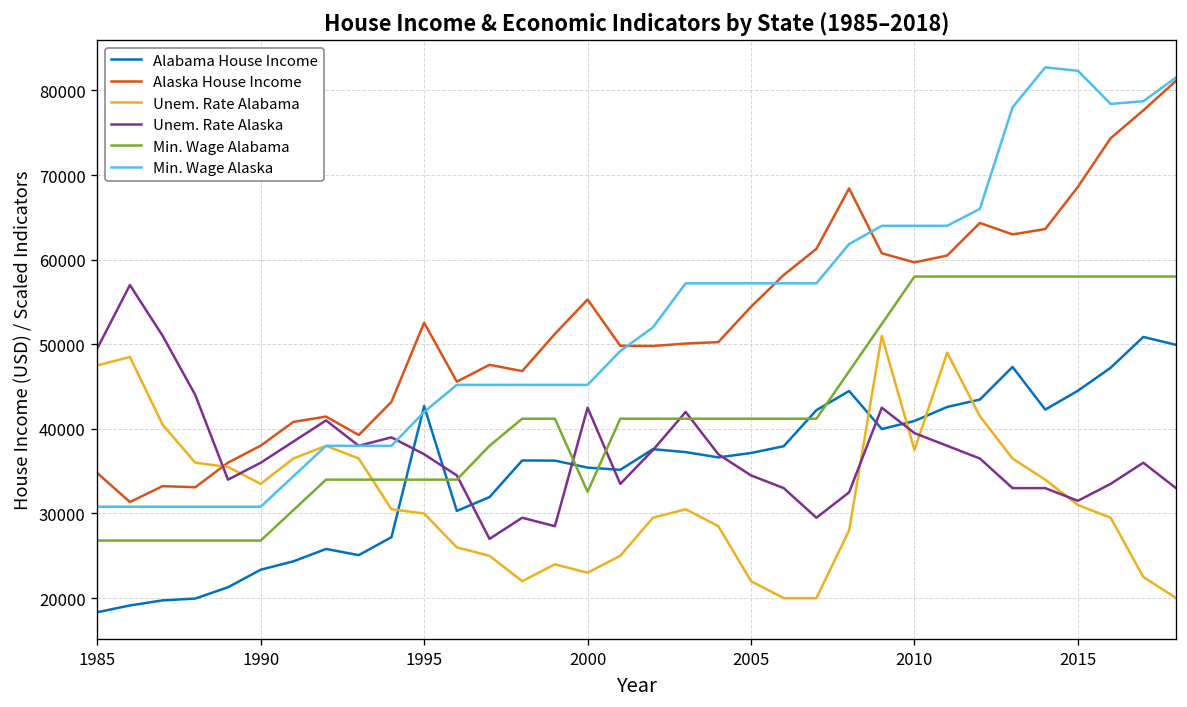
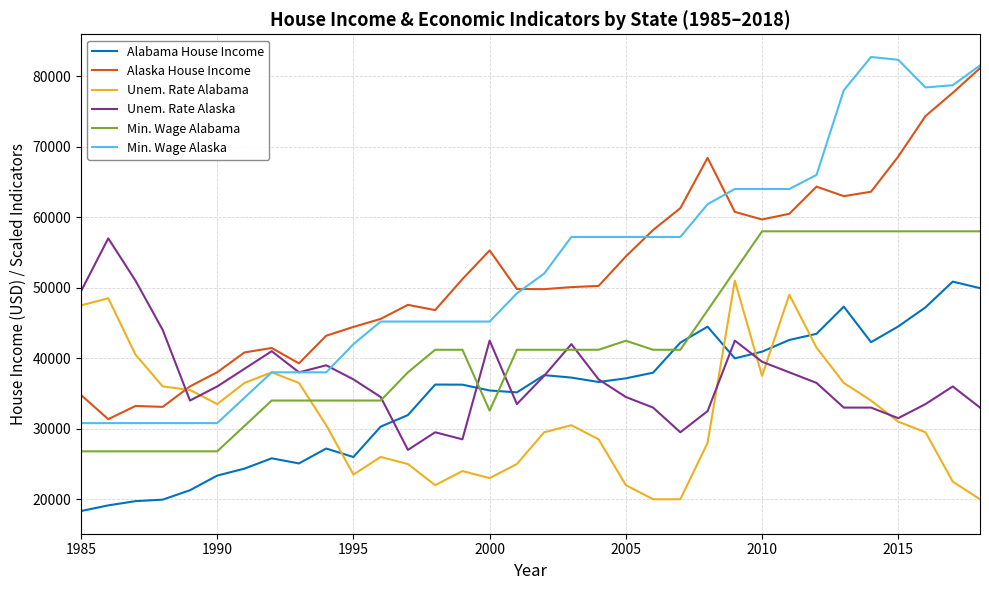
  {
    "Alabama House Income": {
      "1985": 18000,
      "1990": 23000,
-     "1995": 43000,
+     "1995": 26000,
      "2000": 35000,
      "2005": 37000,
      "2010": 41000,
      "2015": 45000
    },
    "Alaska House Income": {
      "1985": 35000,
      "1990": 38000,
-     "1995": 53000,
+     "1995": 44000,
      "2000": 55000,
      "2005": 54000,
      "2010": 60000,
      "2015": 69000
    },
    "Unem. Rate Alabama": {
      "1985": 48000,
      "1990": 34000,
-     "1995": 30000,
+     "1995": 24000,
      "2000": 23000,
      "2005": 22000,
      "2010": 38000,
      "2015": 31000
    },
    "Unem. Rate Alaska": {
      "1985": 50000,
      "1990": 36000,
      "1995": 37000,
      "2000": 43000,
      "2005": 35000,
      "2010": 40000,
      "2015": 32000
    },
    "Min. Wage Alabama": {
      "1985": 27000,
      "1990": 27000,
      "1995": 34000,
      "2000": 33000,
-     "2005": 41000,
+     "2005": 42000,
      "2010": 58000,
      "2015": 58000
    },
    "Min. Wage Alaska": {
      "1985": 31000,
      "1990": 31000,
      "1995": 42000,
      "2000": 45000,
      "2005": 57000,
      "2010": 64000,
      "2015": 82000
    }
  }
